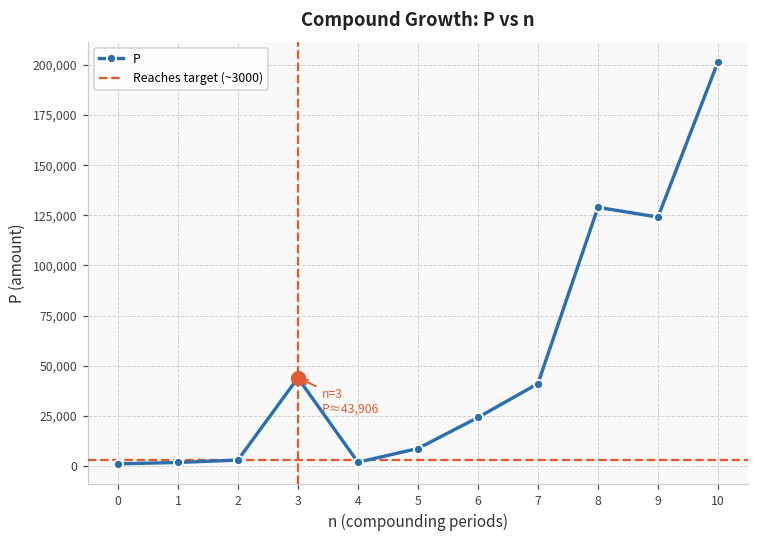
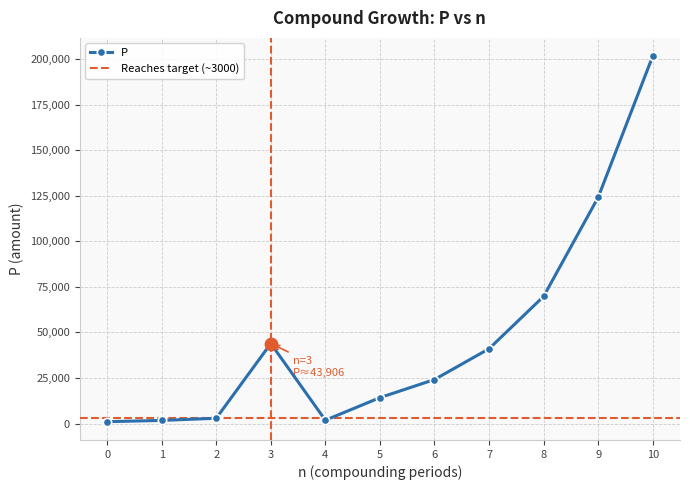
  {
    "P": {
      "0": "1,000",
      "1": "2,000",
      "2": "3,000",
      "4": "2,000",
-     "5": "9,000",
+     "5": "14,000",
      "6": "24,000",
      "7": "41,000",
-     "8": "129,000",
+     "8": "70,000",
      "9": "124,000",
      "10": "202,000"
    }
  }
